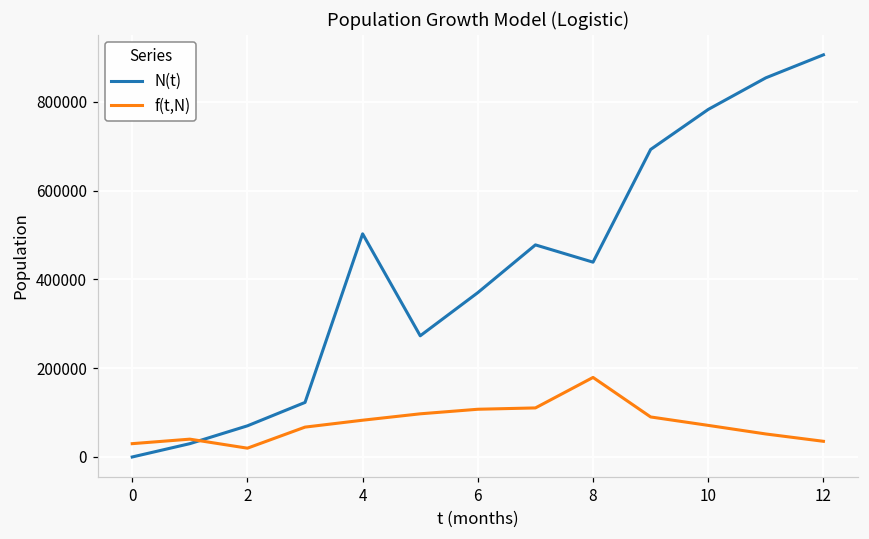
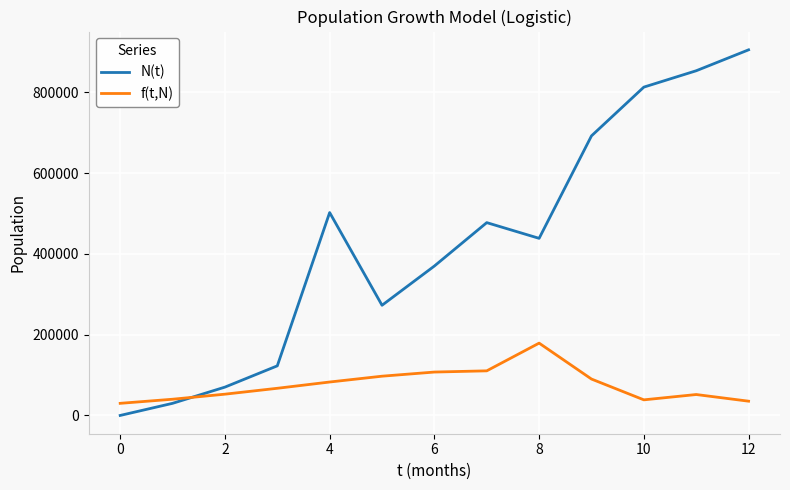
  {
    "N(t)": {
      "0": 0,
      "2": 70000,
      "4": 500000,
      "6": 370000,
      "8": 440000,
-     "10": 780000,
+     "10": 810000,
      "12": 910000
    },
    "f(t,N)": {
      "0": 30000,
-     "2": 20000,
+     "2": 50000,
      "4": 80000,
      "6": 110000,
      "8": 180000,
-     "10": 70000,
+     "10": 40000,
      "12": 40000
    }
  }
